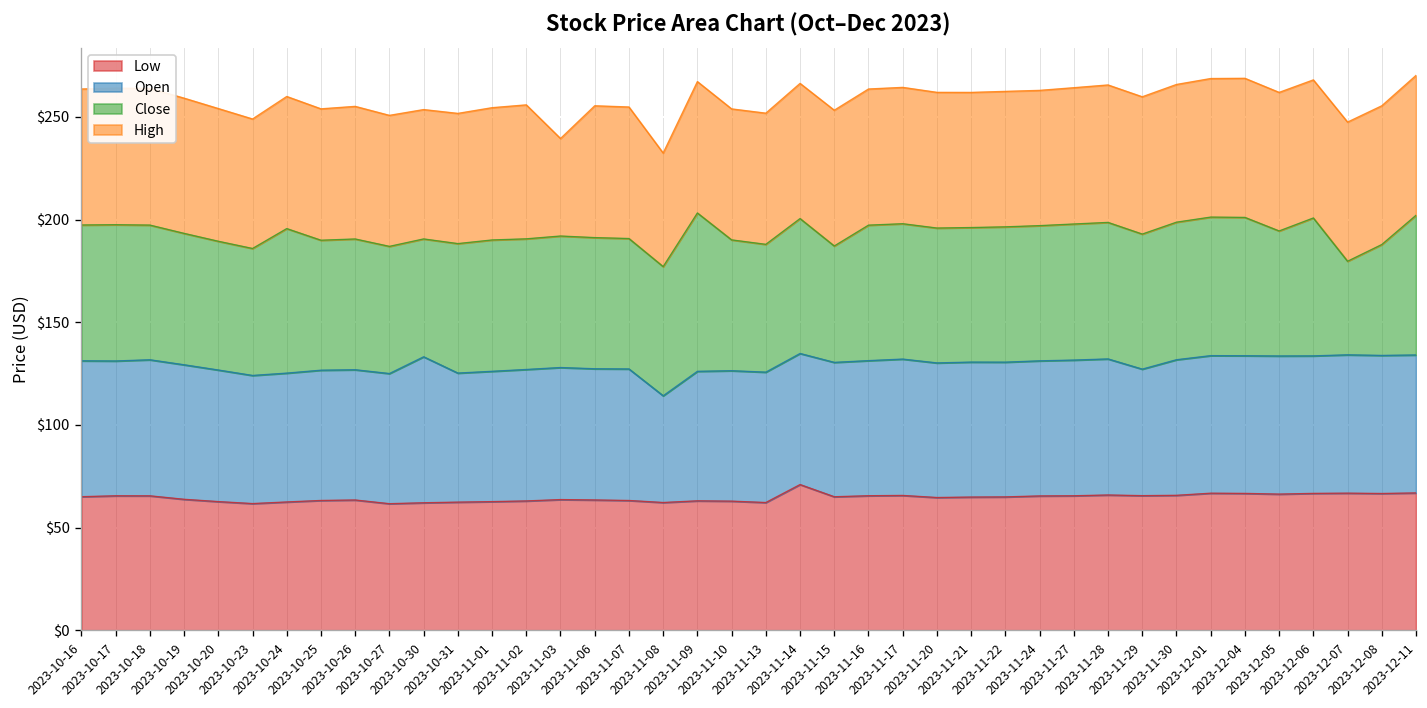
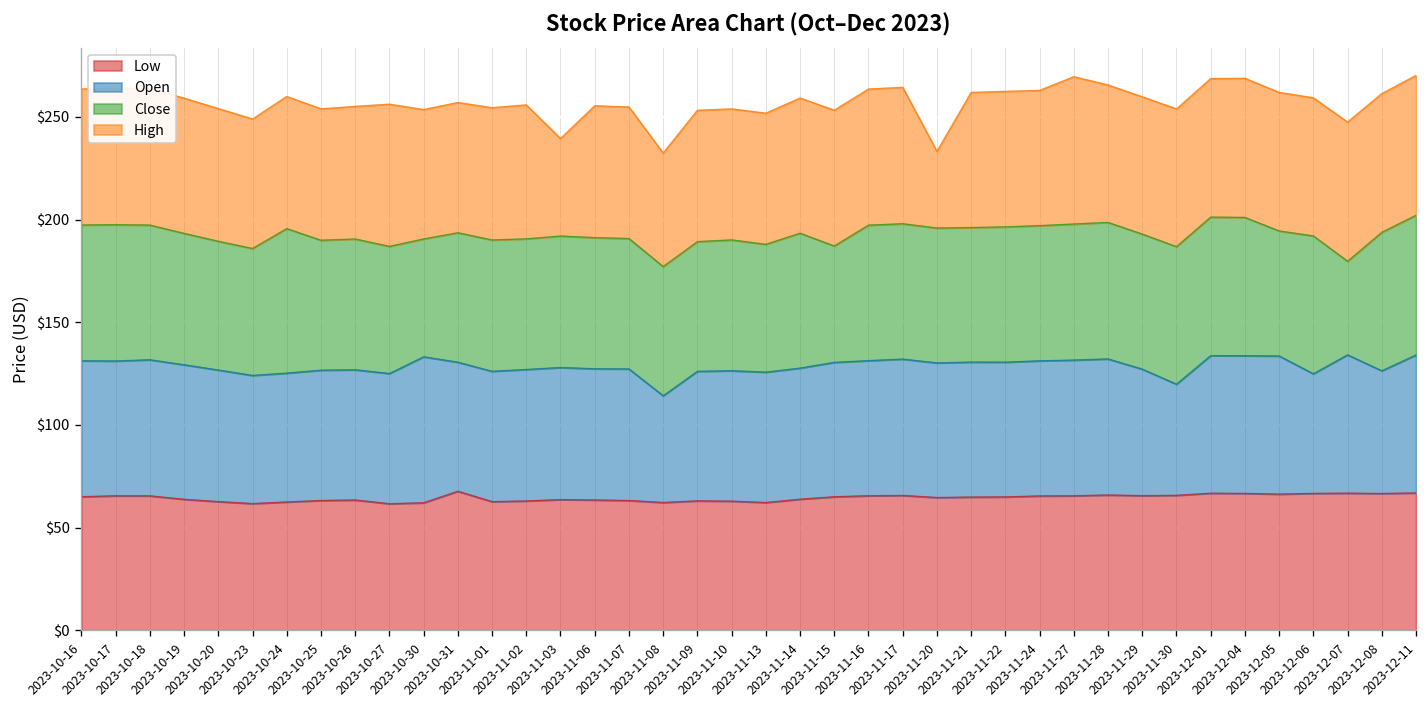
  {
    "Low": {
      "2023-10-16": "$65",
      "2023-10-17": "$65",
      "2023-10-18": "$65",
      "2023-10-19": "$64",
      "2023-10-20": "$63",
      "2023-10-23": "$62",
      "2023-10-24": "$62",
      "2023-10-25": "$63",
      "2023-10-26": "$63",
      "2023-10-27": "$62",
      "2023-10-30": "$62",
-     "2023-10-31": "$62",
+     "2023-10-31": "$68",
      "2023-11-01": "$63",
      "2023-11-02": "$63",
      "2023-11-03": "$64",
      "2023-11-06": "$63",
      "2023-11-07": "$63",
      "2023-11-08": "$62",
      "2023-11-09": "$63",
      "2023-11-10": "$63",
      "2023-11-13": "$62",
-     "2023-11-14": "$71",
+     "2023-11-14": "$64",
      "2023-11-15": "$65",
      "2023-11-16": "$66",
      "2023-11-17": "$66",
      "2023-11-20": "$65",
      "2023-11-21": "$65",
      "2023-11-22": "$65",
      "2023-11-24": "$65",
      "2023-11-27": "$66",
      "2023-11-28": "$66",
      "2023-11-29": "$66",
      "2023-11-30": "$66",
      "2023-12-01": "$67",
      "2023-12-04": "$67",
      "2023-12-05": "$66",
      "2023-12-06": "$67",
      "2023-12-07": "$67",
      "2023-12-08": "$67",
      "2023-12-11": "$67"
    },
    "Open": {
      "2023-10-16": "$66",
      "2023-10-17": "$66",
      "2023-10-18": "$66",
      "2023-10-19": "$66",
      "2023-10-20": "$64",
      "2023-10-23": "$62",
      "2023-10-24": "$63",
      "2023-10-25": "$63",
      "2023-10-26": "$63",
      "2023-10-27": "$63",
      "2023-10-30": "$71",
      "2023-10-31": "$63",
      "2023-11-01": "$63",
      "2023-11-02": "$64",
      "2023-11-03": "$64",
      "2023-11-06": "$64",
      "2023-11-07": "$64",
      "2023-11-08": "$52",
      "2023-11-09": "$63",
      "2023-11-10": "$64",
      "2023-11-13": "$64",
      "2023-11-14": "$64",
      "2023-11-15": "$65",
      "2023-11-16": "$66",
      "2023-11-17": "$66",
      "2023-11-20": "$66",
      "2023-11-21": "$66",
      "2023-11-22": "$66",
      "2023-11-24": "$66",
      "2023-11-27": "$66",
      "2023-11-28": "$66",
      "2023-11-29": "$62",
-     "2023-11-30": "$66",
+     "2023-11-30": "$54",
      "2023-12-01": "$67",
      "2023-12-04": "$67",
      "2023-12-05": "$67",
-     "2023-12-06": "$67",
+     "2023-12-06": "$58",
      "2023-12-07": "$67",
-     "2023-12-08": "$67",
+     "2023-12-08": "$60",
      "2023-12-11": "$67"
    },
    "Close": {
      "2023-10-16": "$66",
      "2023-10-17": "$66",
      "2023-10-18": "$66",
      "2023-10-19": "$64",
      "2023-10-20": "$63",
      "2023-10-23": "$62",
      "2023-10-24": "$70",
      "2023-10-25": "$63",
      "2023-10-26": "$64",
      "2023-10-27": "$62",
      "2023-10-30": "$57",
      "2023-10-31": "$63",
      "2023-11-01": "$64",
      "2023-11-02": "$64",
      "2023-11-03": "$64",
      "2023-11-06": "$64",
      "2023-11-07": "$64",
      "2023-11-08": "$63",
-     "2023-11-09": "$77",
+     "2023-11-09": "$63",
      "2023-11-10": "$64",
      "2023-11-13": "$62",
      "2023-11-14": "$66",
      "2023-11-15": "$57",
      "2023-11-16": "$66",
      "2023-11-17": "$66",
      "2023-11-20": "$66",
      "2023-11-21": "$66",
      "2023-11-22": "$66",
      "2023-11-24": "$66",
      "2023-11-27": "$66",
      "2023-11-28": "$66",
      "2023-11-29": "$66",
      "2023-11-30": "$67",
      "2023-12-01": "$67",
      "2023-12-04": "$67",
      "2023-12-05": "$61",
      "2023-12-06": "$67",
      "2023-12-07": "$46",
-     "2023-12-08": "$54",
+     "2023-12-08": "$67",
      "2023-12-11": "$68"
    },
    "High": {
      "2023-10-16": "$66",
      "2023-10-19": "$66",
      "2023-10-20": "$65",
      "2023-10-23": "$63",
      "2023-10-24": "$64",
      "2023-10-25": "$64",
      "2023-10-26": "$65",
-     "2023-10-27": "$64",
+     "2023-10-27": "$69",
      "2023-10-30": "$63",
      "2023-10-31": "$63",
      "2023-11-01": "$64",
      "2023-11-02": "$65",
      "2023-11-03": "$48",
      "2023-11-06": "$64",
      "2023-11-07": "$64",
      "2023-11-08": "$55",
      "2023-11-09": "$64",
      "2023-11-10": "$64",
      "2023-11-13": "$64",
      "2023-11-14": "$66",
      "2023-11-15": "$66",
      "2023-11-16": "$66",
      "2023-11-17": "$66",
-     "2023-11-20": "$66",
+     "2023-11-20": "$37",
      "2023-11-21": "$66",
      "2023-11-22": "$66",
      "2023-11-24": "$66",
-     "2023-11-27": "$66",
+     "2023-11-27": "$72",
      "2023-11-28": "$67",
      "2023-11-29": "$67",
      "2023-11-30": "$67",
      "2023-12-01": "$67",
      "2023-12-04": "$68",
      "2023-12-05": "$67",
      "2023-12-06": "$67",
      "2023-12-07": "$68",
      "2023-12-08": "$68",
      "2023-12-11": "$68"
    }
  }
